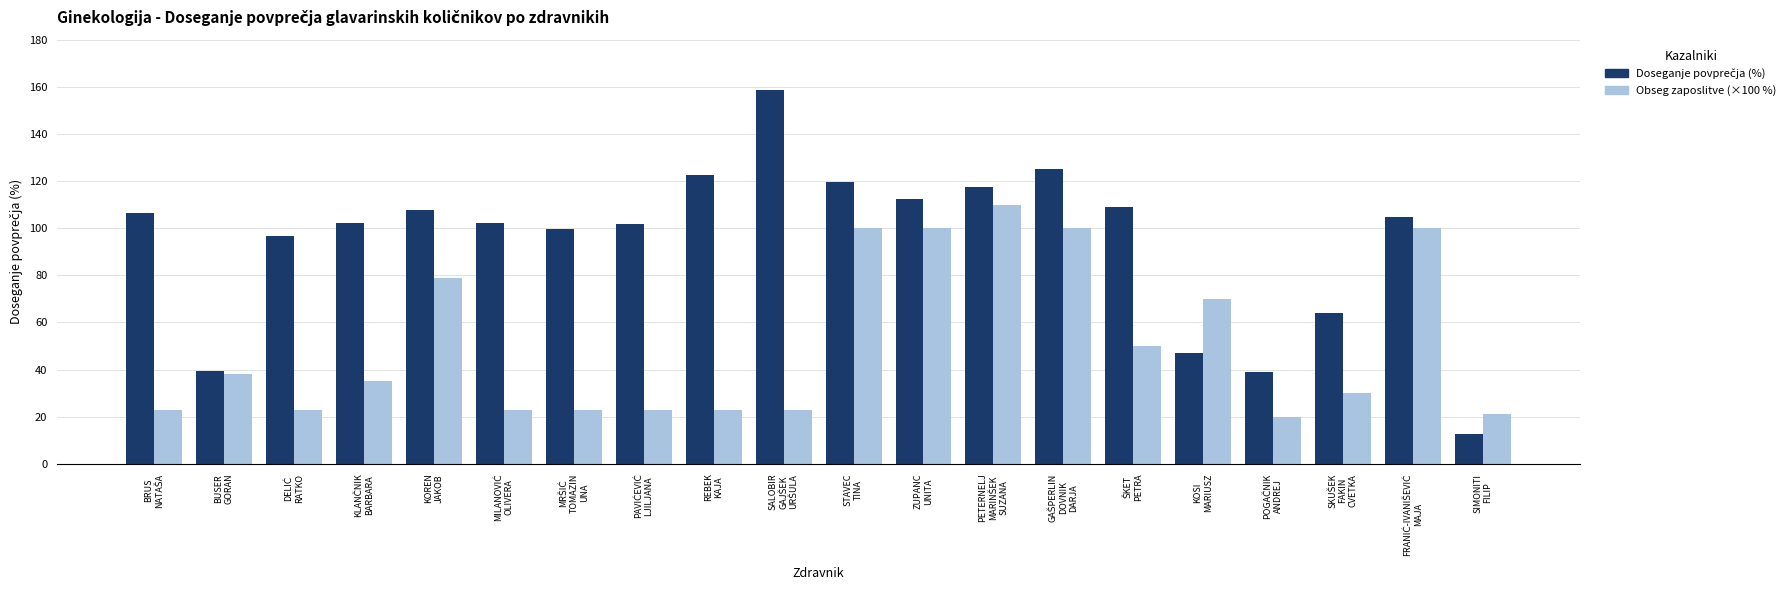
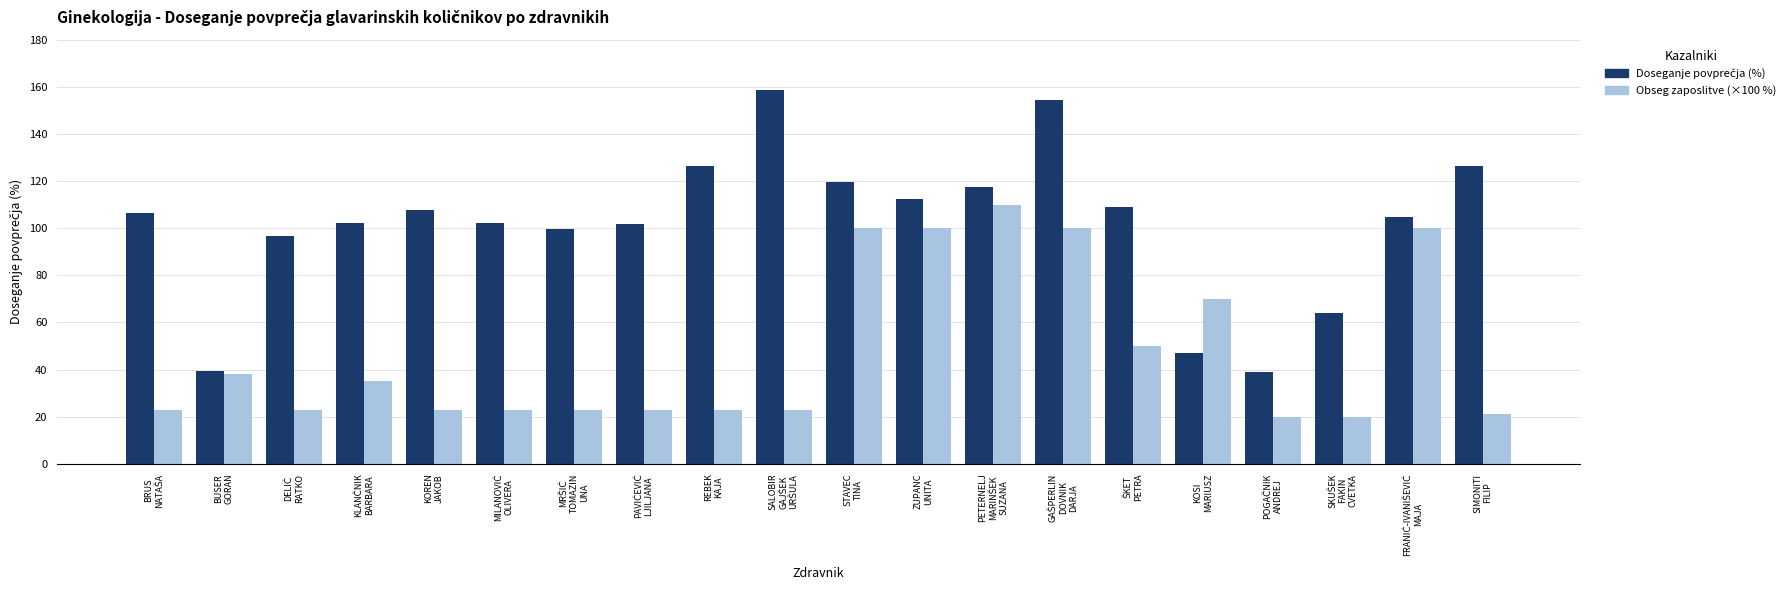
  {
    "Doseganje povprečja (%)": {
      "BRUS NATAŠA": 106,
      "BUSER GORAN": 40,
      "DELIĆ RATKO": 97,
      "KLANČNIK BARBARA": 102,
      "KOREN JAKOB": 108,
      "MILANOVIĆ OLIVERA": 102,
      "MRŠIĆ TOMAZIN UNA": 100,
      "PAVIĆEVIĆ LJILJANA": 102,
-     "REBEK KAJA": 122,
+     "REBEK KAJA": 126,
      "SALOBIR GAJŠEK URŠULA": 159,
      "STAVEC TINA": 120,
      "ZUPANC UNITA": 112,
      "PETERNELJ MARINŠEK SUZANA": 118,
-     "GAŠPERLIN DOVNIK DARJA": 125,
+     "GAŠPERLIN DOVNIK DARJA": 155,
      "ŠKET PETRA": 109,
      "KOSI MARIUSZ": 47,
      "POGAČNIK ANDREJ": 39,
      "SKUŠEK FAKIN CVETKA": 64,
      "FRANIĆ-IVANIŠEVIĆ MAJA": 105,
-     "SIMONITI FILIP": 12
+     "SIMONITI FILIP": 126
    },
    "Obseg zaposlitve (×100 %)": {
      "BRUS NATAŠA": 23,
      "BUSER GORAN": 38,
      "DELIĆ RATKO": 23,
      "KLANČNIK BARBARA": 35,
-     "KOREN JAKOB": 79,
+     "KOREN JAKOB": 23,
      "MILANOVIĆ OLIVERA": 23,
      "MRŠIĆ TOMAZIN UNA": 23,
      "PAVIĆEVIĆ LJILJANA": 23,
      "REBEK KAJA": 23,
      "SALOBIR GAJŠEK URŠULA": 23,
      "STAVEC TINA": 100,
      "ZUPANC UNITA": 100,
      "PETERNELJ MARINŠEK SUZANA": 110,
      "GAŠPERLIN DOVNIK DARJA": 100,
      "ŠKET PETRA": 50,
      "KOSI MARIUSZ": 70,
      "POGAČNIK ANDREJ": 20,
-     "SKUŠEK FAKIN CVETKA": 30,
+     "SKUŠEK FAKIN CVETKA": 20,
      "FRANIĆ-IVANIŠEVIĆ MAJA": 100,
      "SIMONITI FILIP": 21
    }
  }
